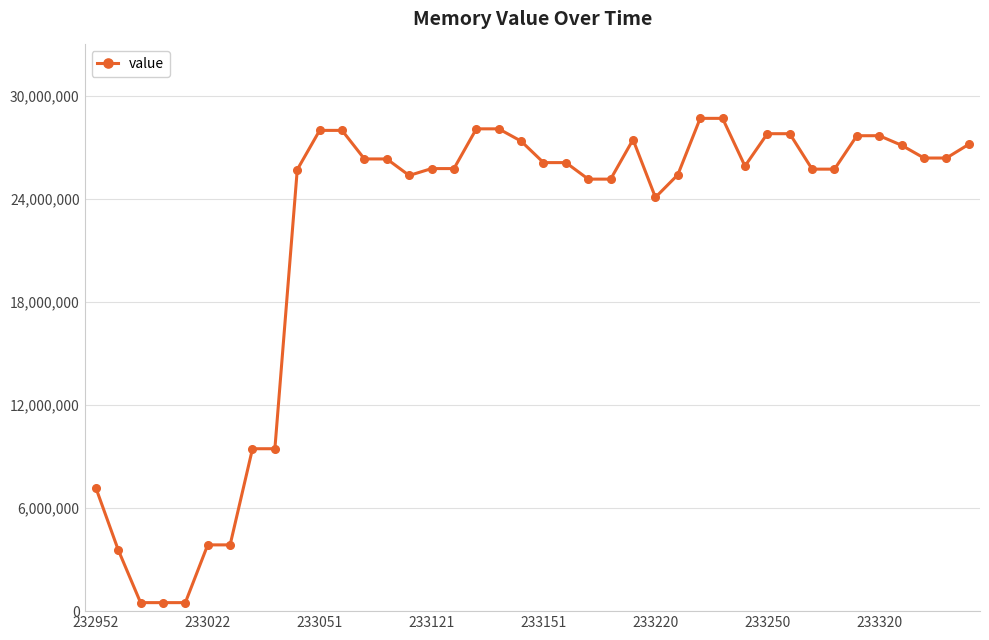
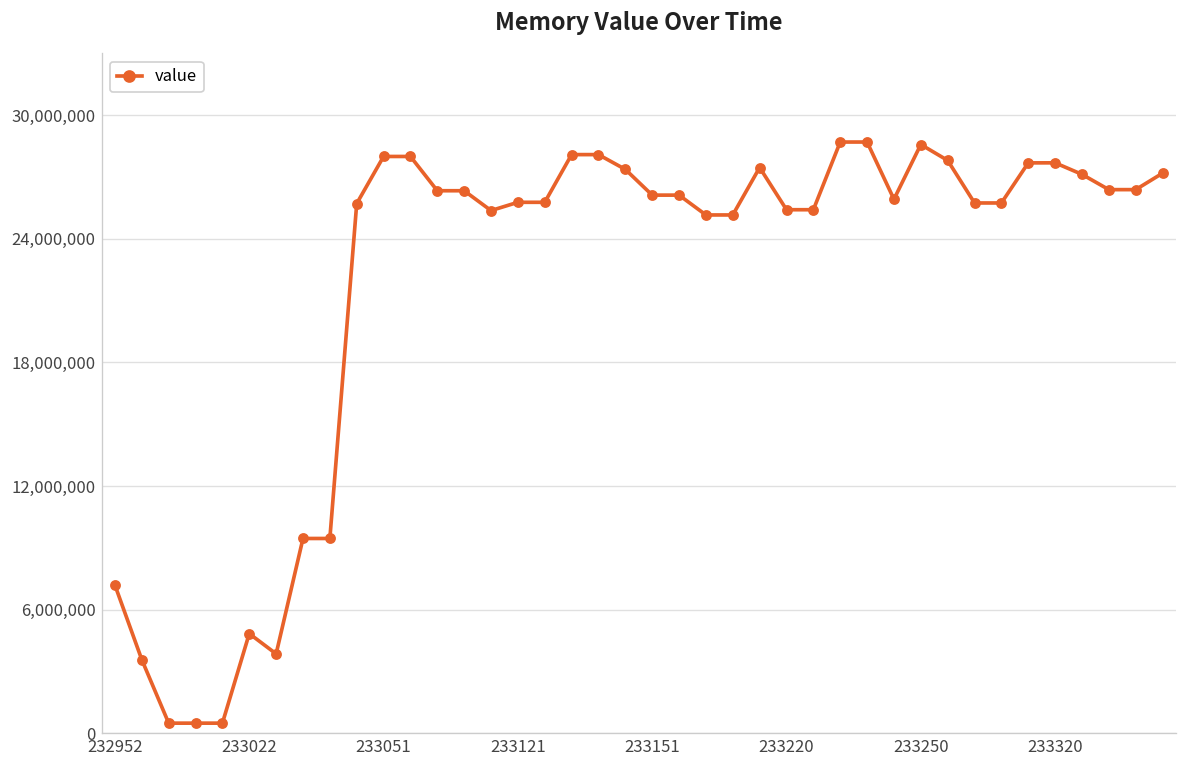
  {
    "232952": "7,200,000",
-   "233022": "3,900,000",
+   "233022": "4,800,000",
    "233051": "28,000,000",
    "233121": "25,800,000",
    "233151": "26,100,000",
-   "233220": "24,100,000",
-   "233250": "27,800,000",
+   "233220": "25,400,000",
+   "233250": "28,600,000",
    "233320": "27,700,000"
  }
